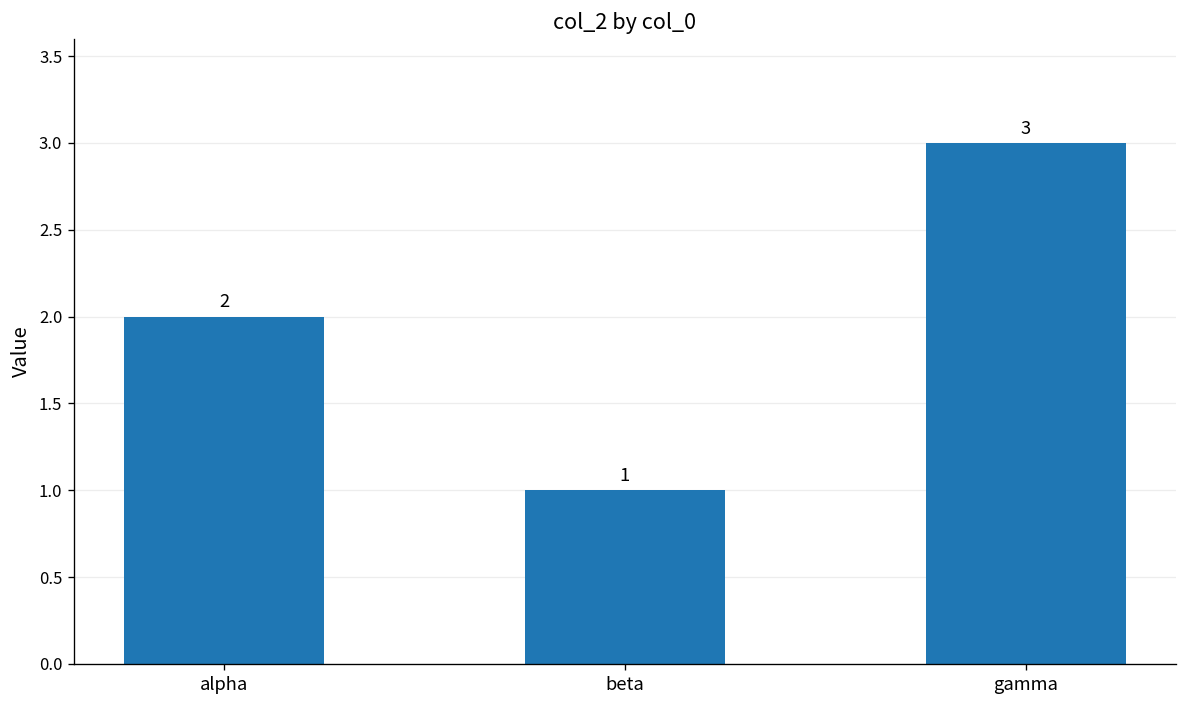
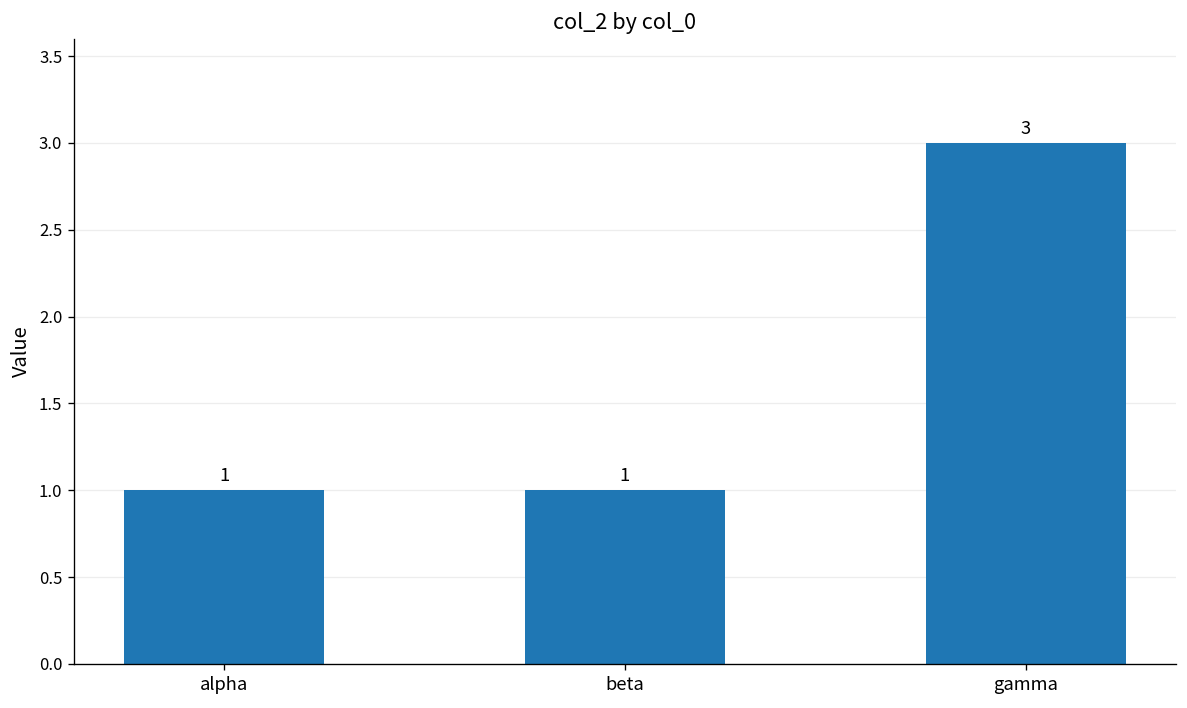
  {
-   "alpha": 2,
+   "alpha": 1,
    "beta": 1,
    "gamma": 3
  }
